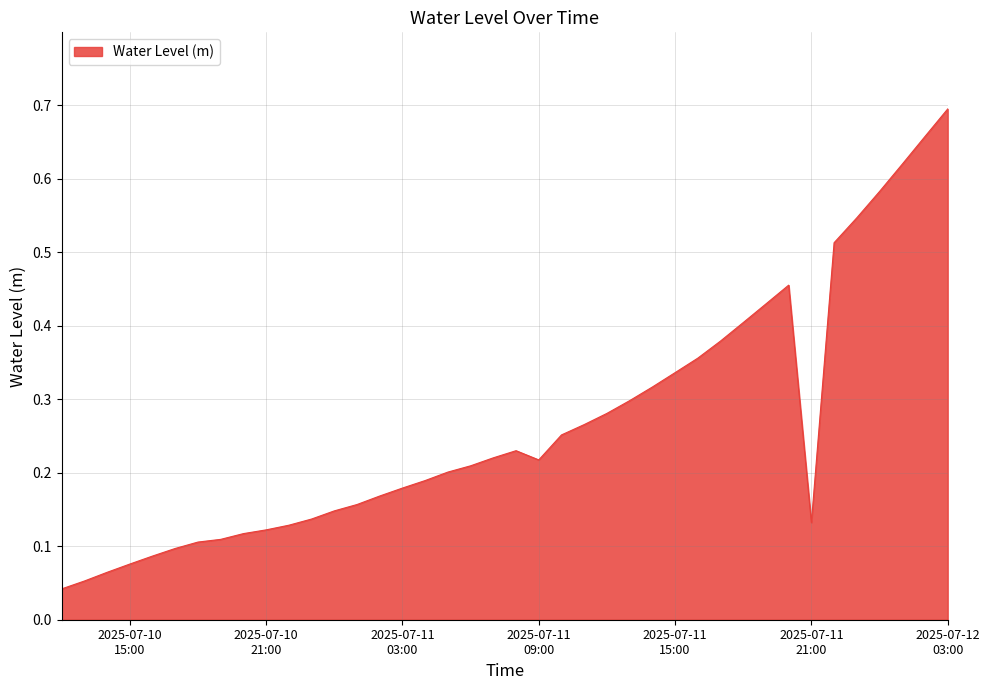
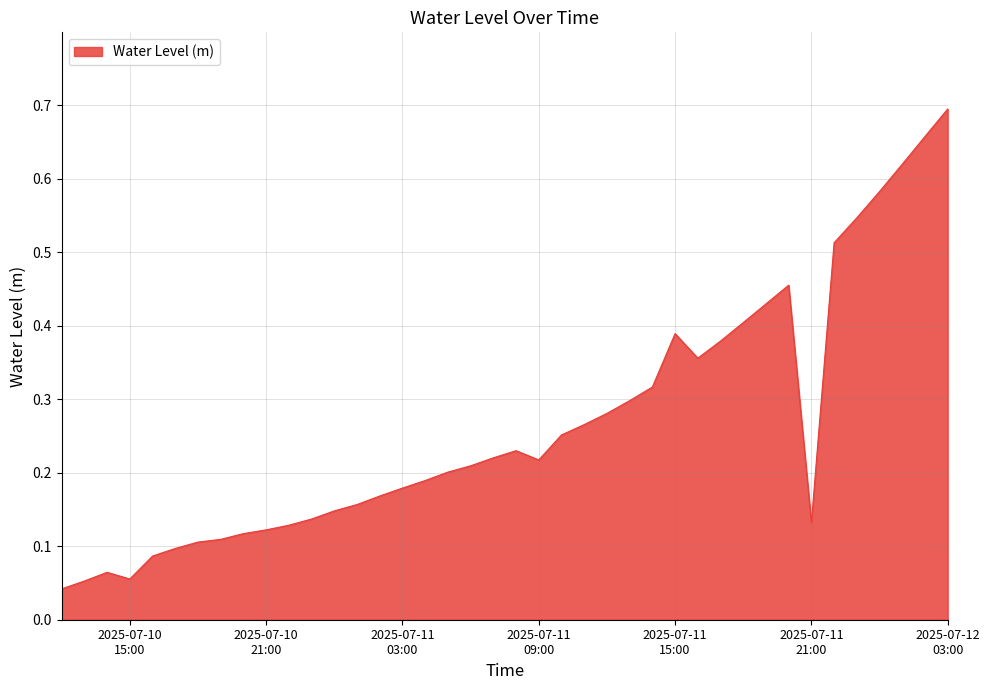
  {
-   "2025-07-10 15:00": 0.08,
+   "2025-07-10 15:00": 0.06,
    "2025-07-10 21:00": 0.12,
    "2025-07-11 03:00": 0.18,
    "2025-07-11 09:00": 0.22,
-   "2025-07-11 15:00": 0.34,
+   "2025-07-11 15:00": 0.39,
    "2025-07-11 21:00": 0.13,
    "2025-07-12 03:00": 0.70
  }
